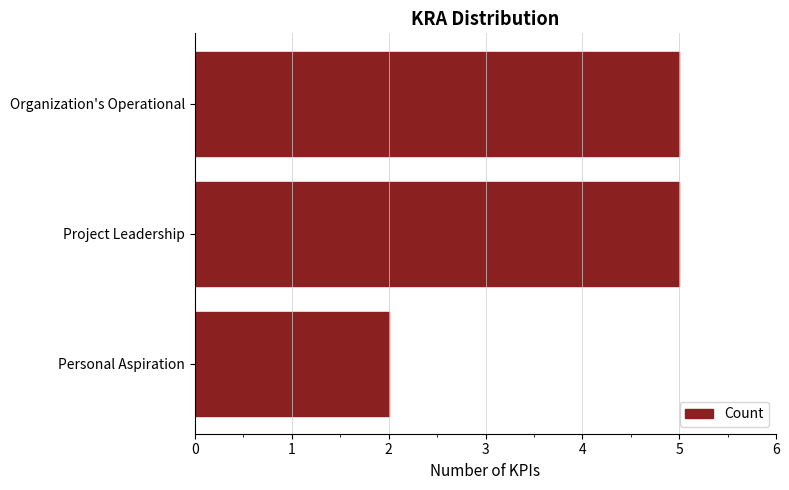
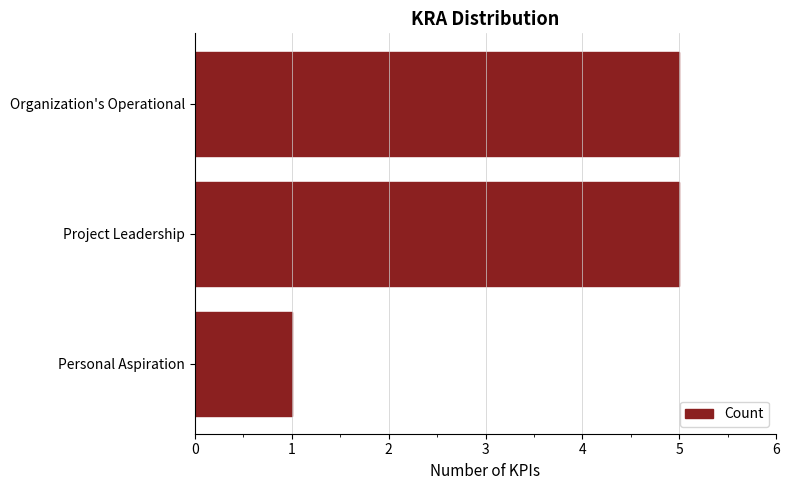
  {
    "Organization's Operational": 5,
    "Project Leadership": 5,
-   "Personal Aspiration": 2
+   "Personal Aspiration": 1
  }
